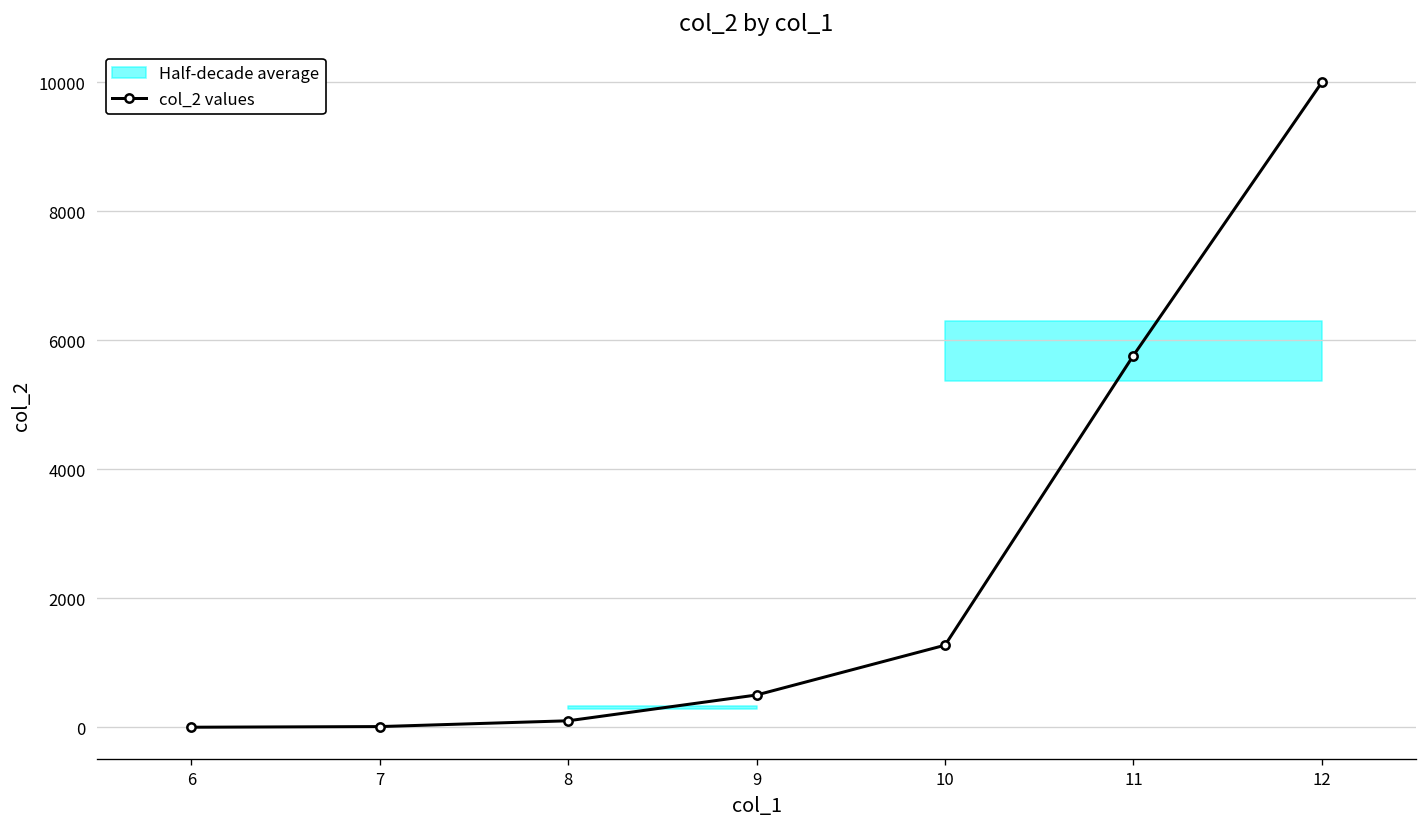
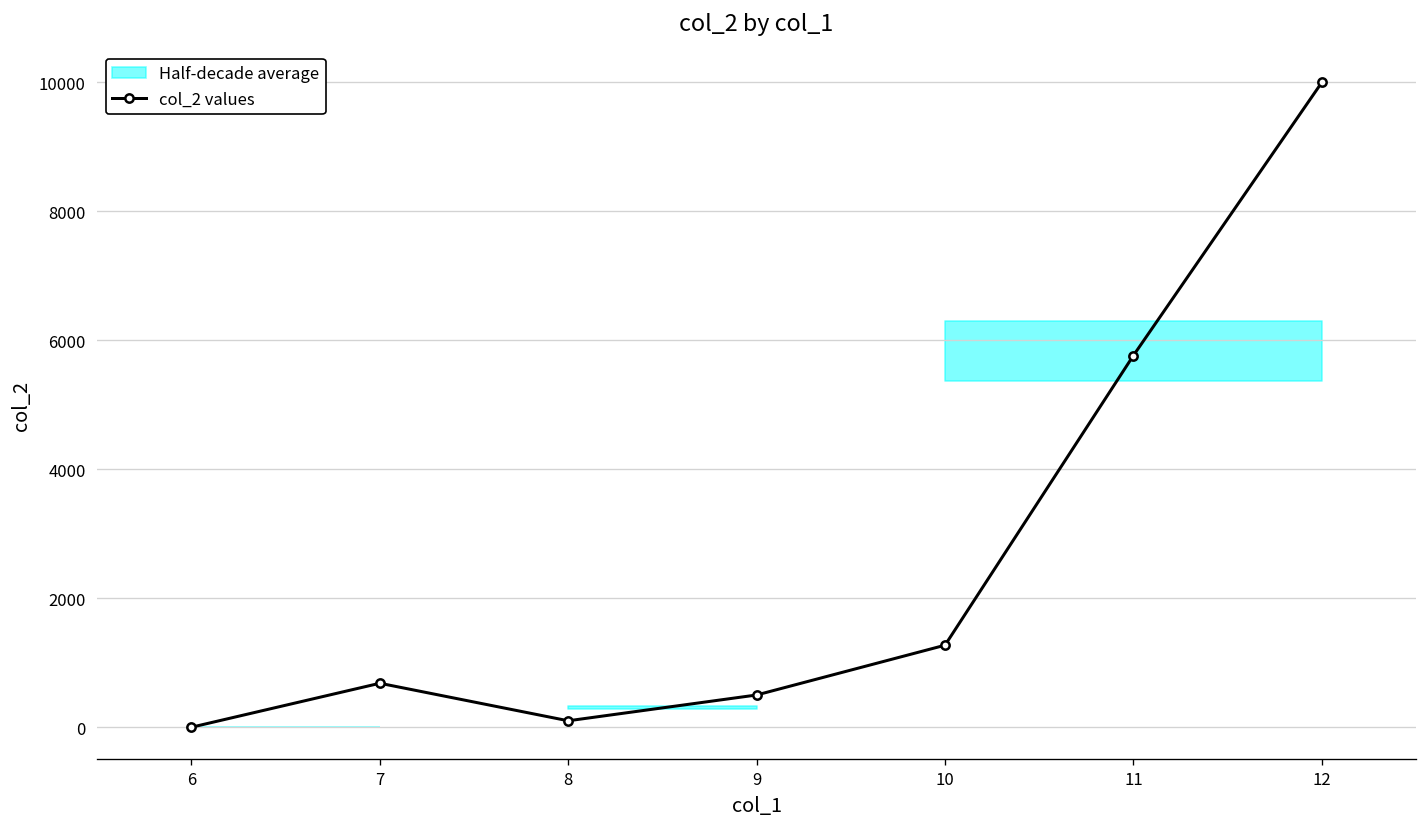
  {
    "6": 0,
-   "7": 0,
+   "7": 700,
    "8": 100,
    "9": 500,
    "10": 1300,
    "11": 5800,
    "12": 10000
  }
